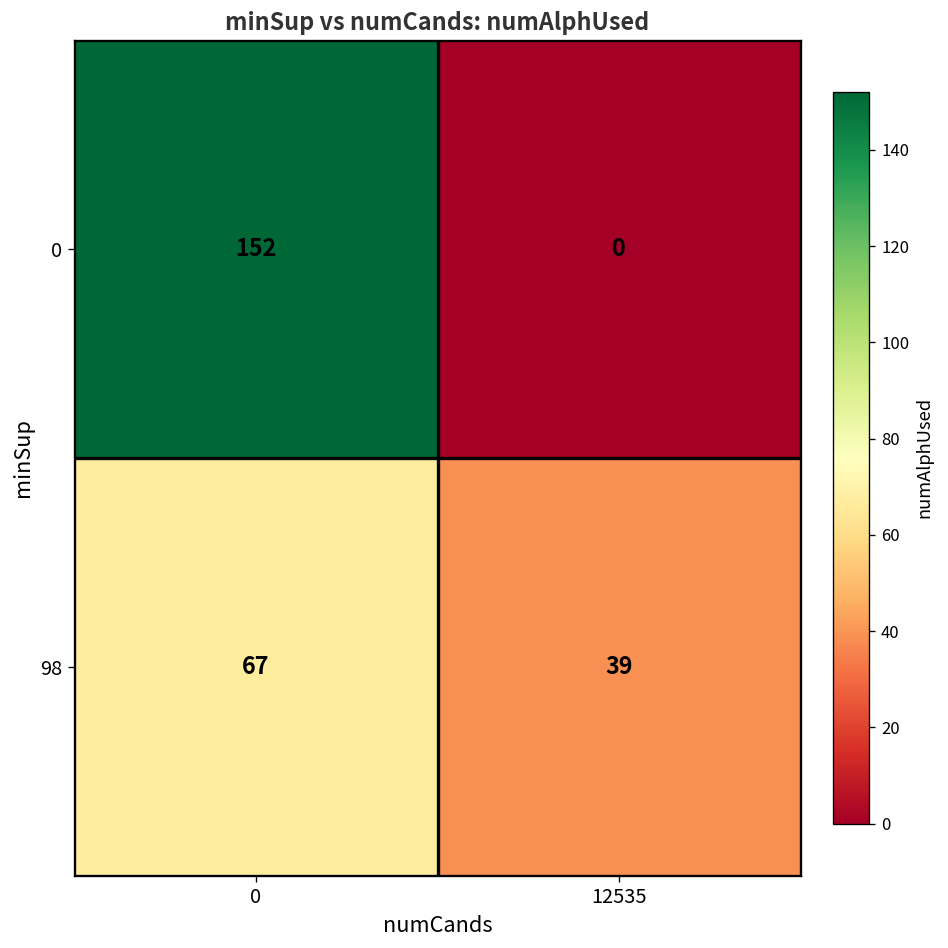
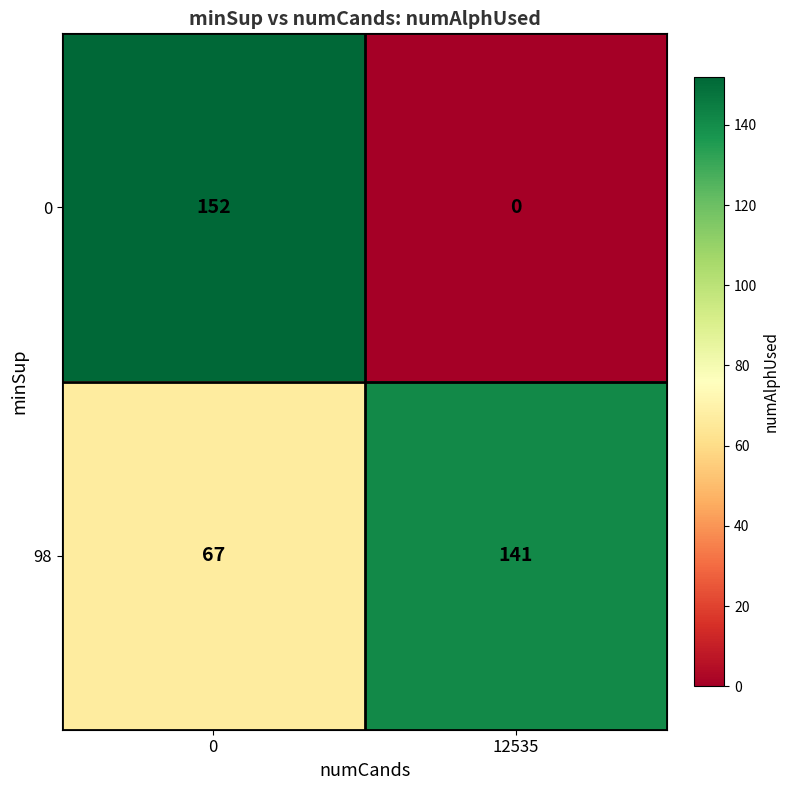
  {
    "0": {
      "0": 152,
      "12535": 0
    },
    "98": {
      "0": 67,
-     "12535": 39
+     "12535": 141
    }
  }
